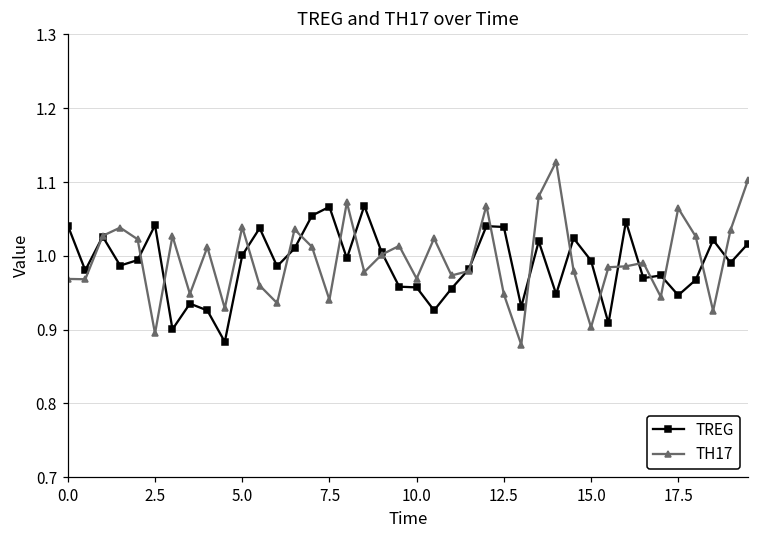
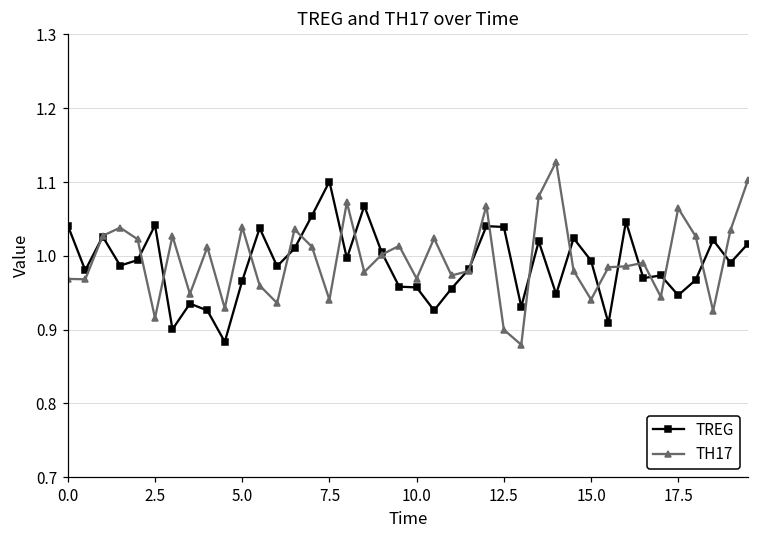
  {
    "TREG": {
      "0.0": 1.04,
      "2.5": 1.04,
-     "5.0": 1.00,
-     "7.5": 1.07,
+     "5.0": 0.97,
+     "7.5": 1.10,
      "10.0": 0.96,
      "12.5": 1.04,
      "15.0": 0.99,
      "17.5": 0.95
    },
    "TH17": {
      "0.0": 0.97,
-     "2.5": 0.89,
+     "2.5": 0.92,
      "5.0": 1.04,
      "7.5": 0.94,
      "10.0": 0.97,
-     "12.5": 0.95,
-     "15.0": 0.90,
+     "12.5": 0.90,
+     "15.0": 0.94,
      "17.5": 1.06
    }
  }
